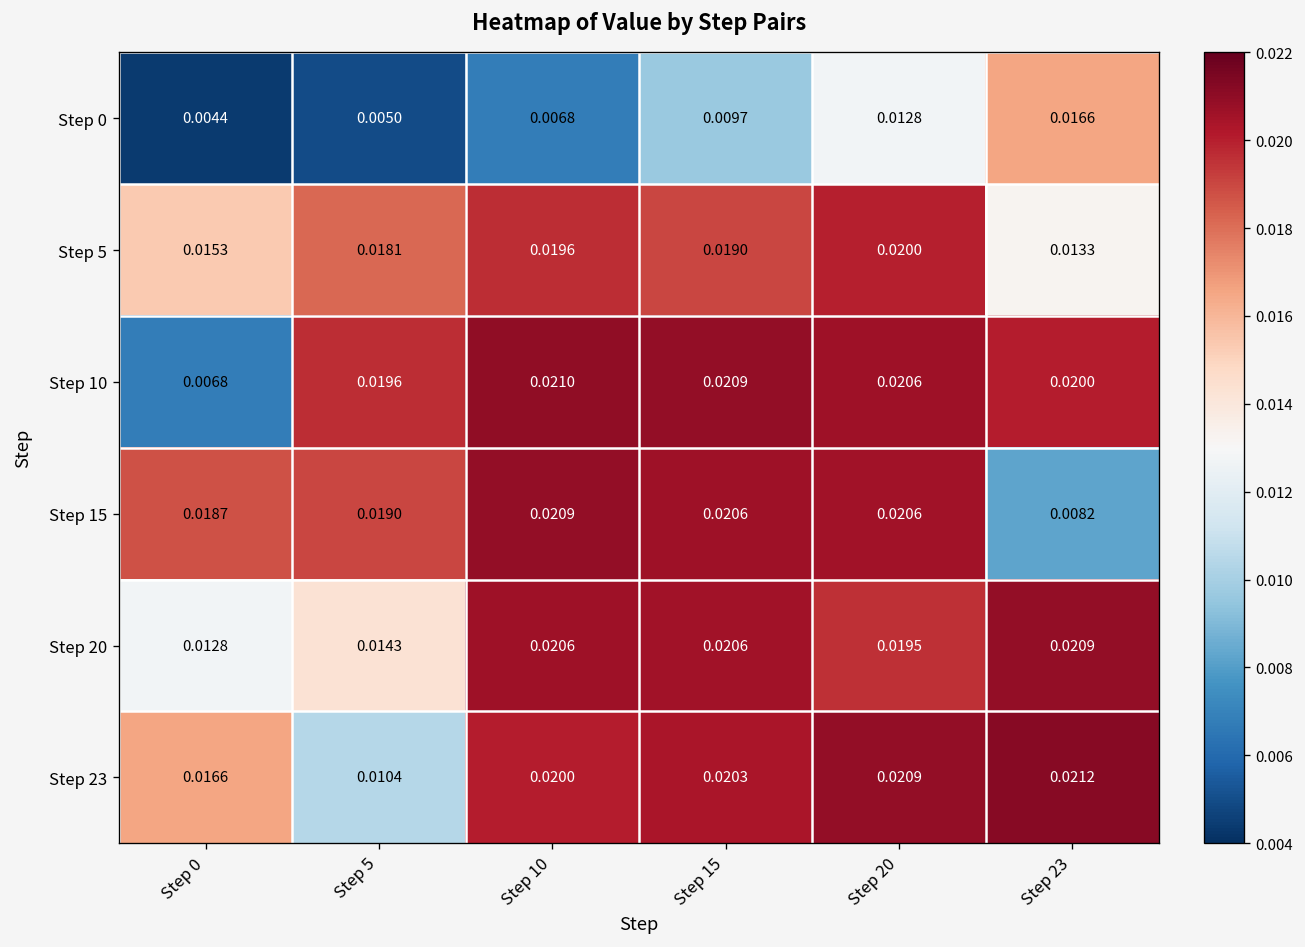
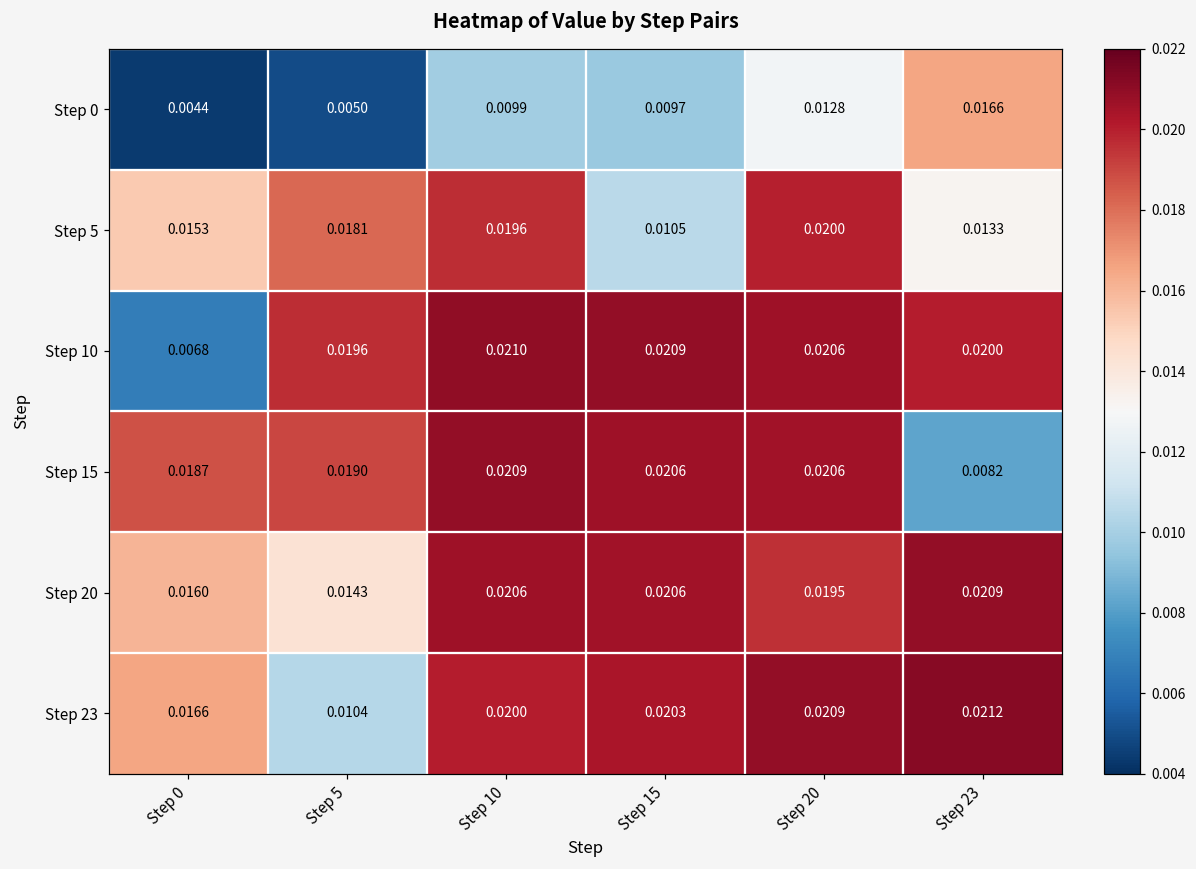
  {
    "Step 0": {
      "Step 0": 0.0044,
      "Step 5": 0.0050,
-     "Step 10": 0.0068,
+     "Step 10": 0.0099,
      "Step 15": 0.0097,
      "Step 20": 0.0128,
      "Step 23": 0.0166
    },
    "Step 5": {
      "Step 0": 0.0153,
      "Step 5": 0.0181,
      "Step 10": 0.0196,
-     "Step 15": 0.0190,
+     "Step 15": 0.0105,
      "Step 20": 0.0200,
      "Step 23": 0.0133
    },
    "Step 10": {
      "Step 0": 0.0068,
      "Step 5": 0.0196,
      "Step 10": 0.0210,
      "Step 15": 0.0209,
      "Step 20": 0.0206,
      "Step 23": 0.0200
    },
    "Step 15": {
      "Step 0": 0.0187,
      "Step 5": 0.0190,
      "Step 10": 0.0209,
      "Step 15": 0.0206,
      "Step 20": 0.0206,
      "Step 23": 0.0082
    },
    "Step 20": {
-     "Step 0": 0.0128,
+     "Step 0": 0.0160,
      "Step 5": 0.0143,
      "Step 10": 0.0206,
      "Step 15": 0.0206,
      "Step 20": 0.0195,
      "Step 23": 0.0209
    },
    "Step 23": {
      "Step 0": 0.0166,
      "Step 5": 0.0104,
      "Step 10": 0.0200,
      "Step 15": 0.0203,
      "Step 20": 0.0209,
      "Step 23": 0.0212
    }
  }
